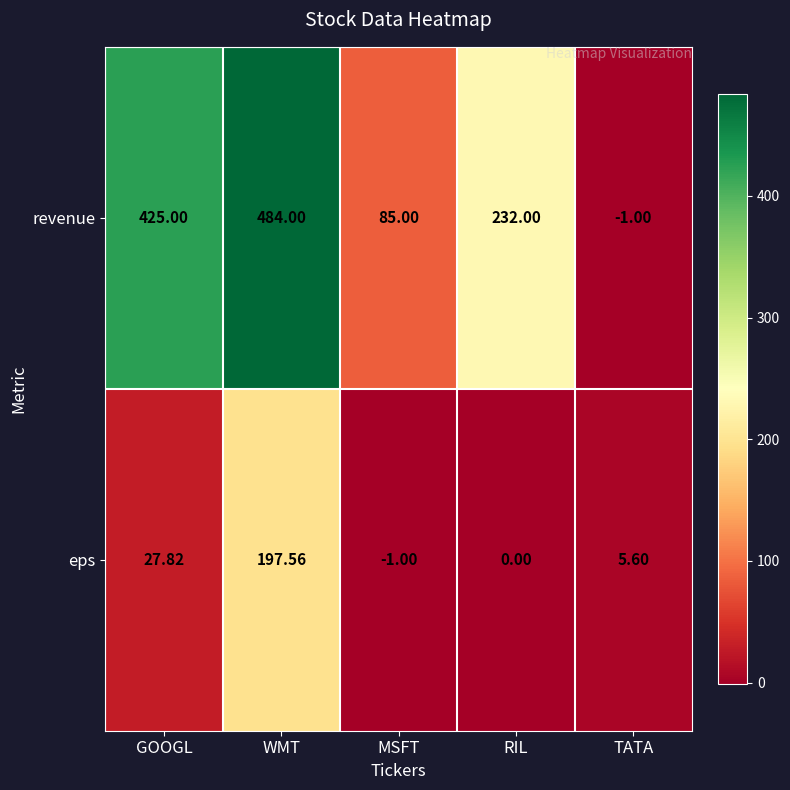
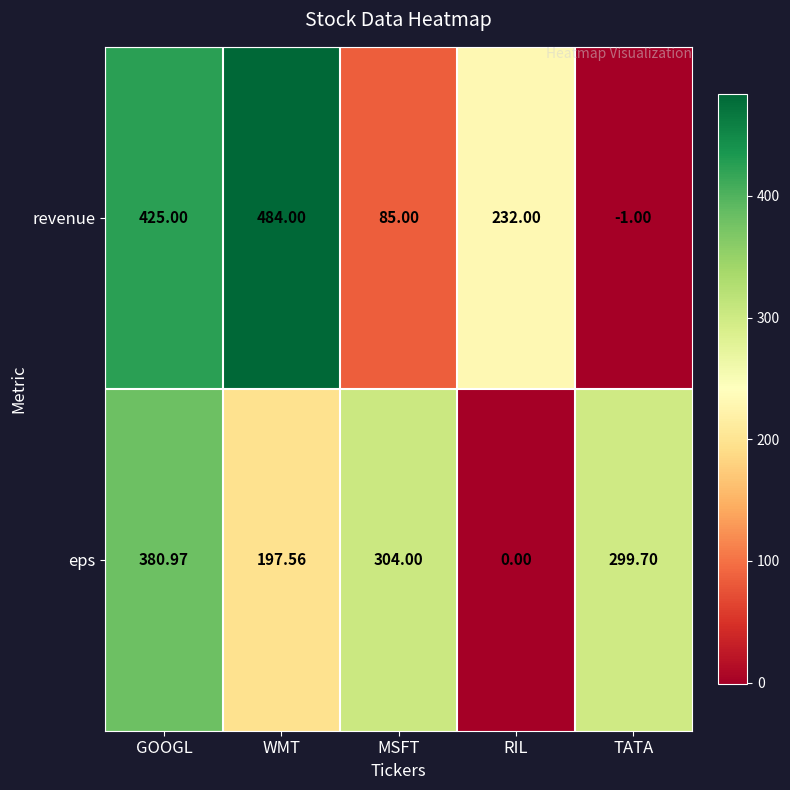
  {
    "revenue": {
      "GOOGL": 425.00,
      "WMT": 484.00,
      "MSFT": 85.00,
      "RIL": 232.00
    },
    "eps": {
-     "GOOGL": 27.82,
+     "GOOGL": 380.97,
      "WMT": 197.56,
-     "MSFT": -1.00,
+     "MSFT": 304.00,
      "RIL": 0.00,
-     "TATA": 5.60
+     "TATA": 299.70
    }
  }
